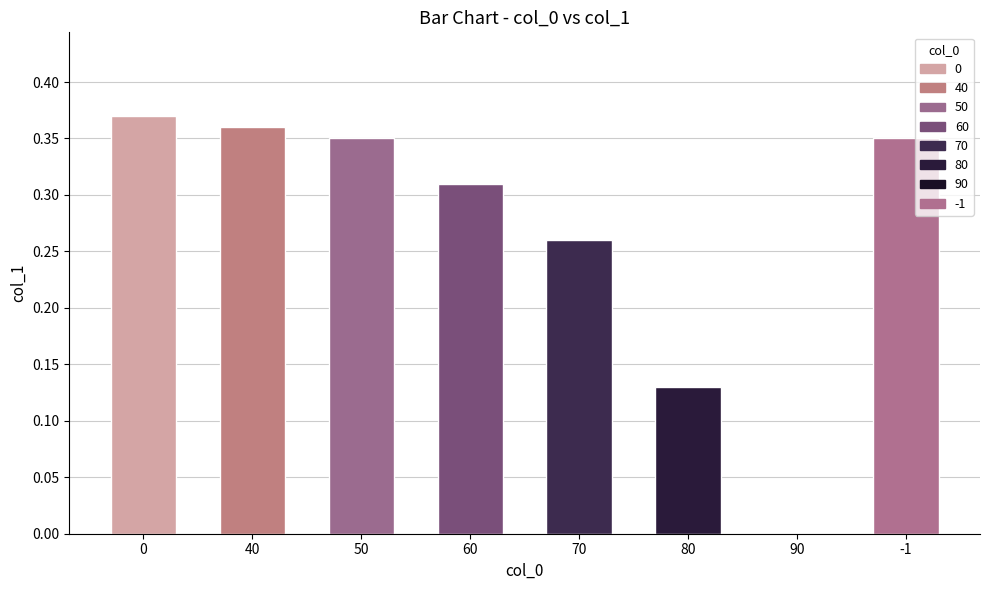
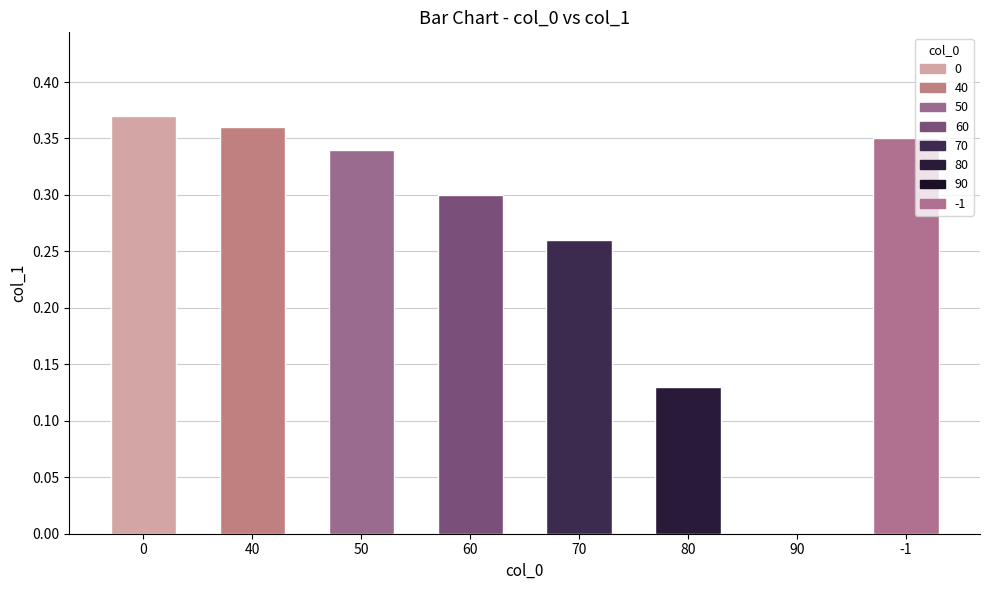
  {
    "0": 0.37,
    "40": 0.36,
-   "50": 0.35,
-   "60": 0.31,
+   "50": 0.34,
+   "60": 0.30,
    "70": 0.26,
    "80": 0.13,
    "90": 0.00,
    "-1": 0.35
  }
